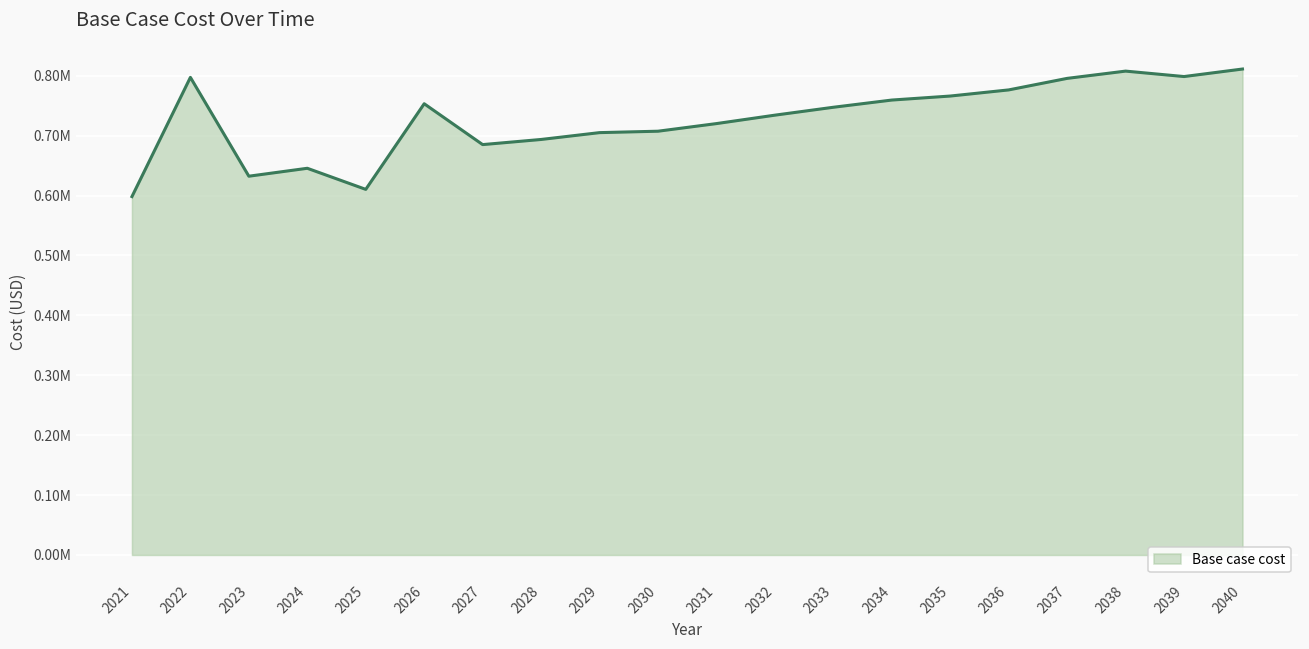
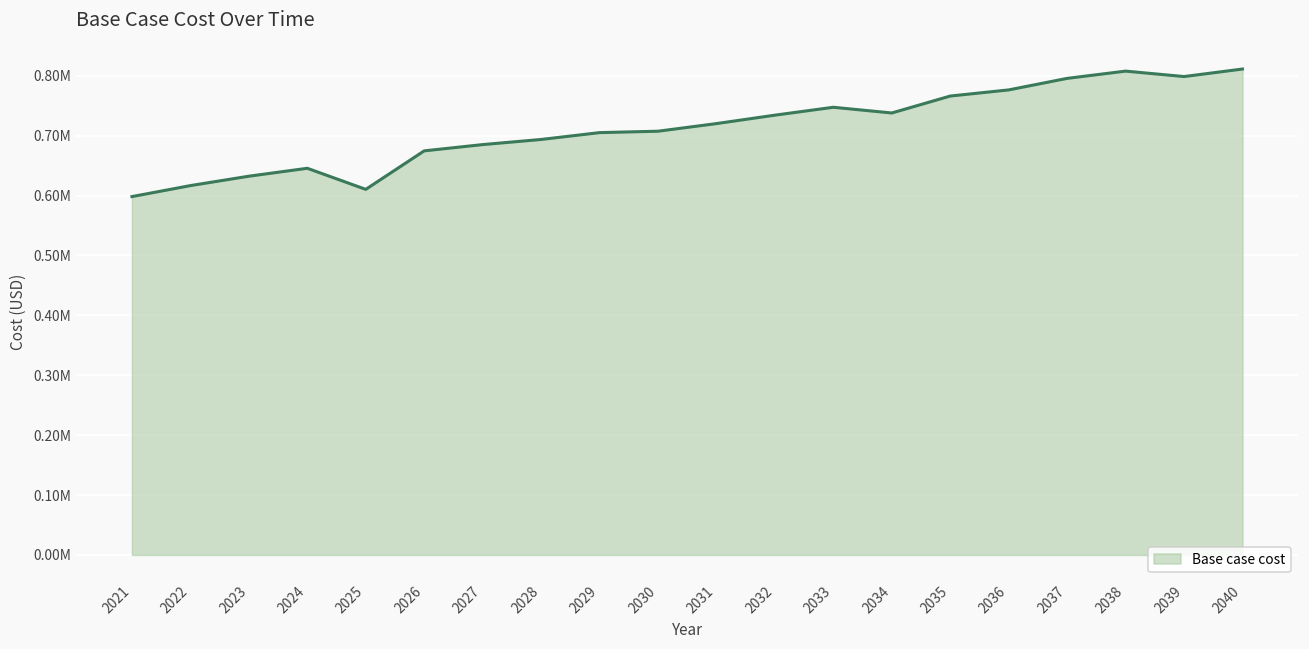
  {
    "2021": 600000,
-   "2022": 800000,
+   "2022": 620000,
    "2023": 630000,
    "2024": 650000,
    "2025": 610000,
-   "2026": 750000,
+   "2026": 670000,
    "2027": 690000,
    "2028": 690000,
    "2029": 710000,
    "2030": 710000,
    "2031": 720000,
    "2032": 730000,
    "2033": 750000,
-   "2034": 760000,
+   "2034": 740000,
    "2035": 770000,
    "2036": 780000,
    "2037": 800000,
    "2038": 810000,
    "2039": 800000,
    "2040": 810000
  }
